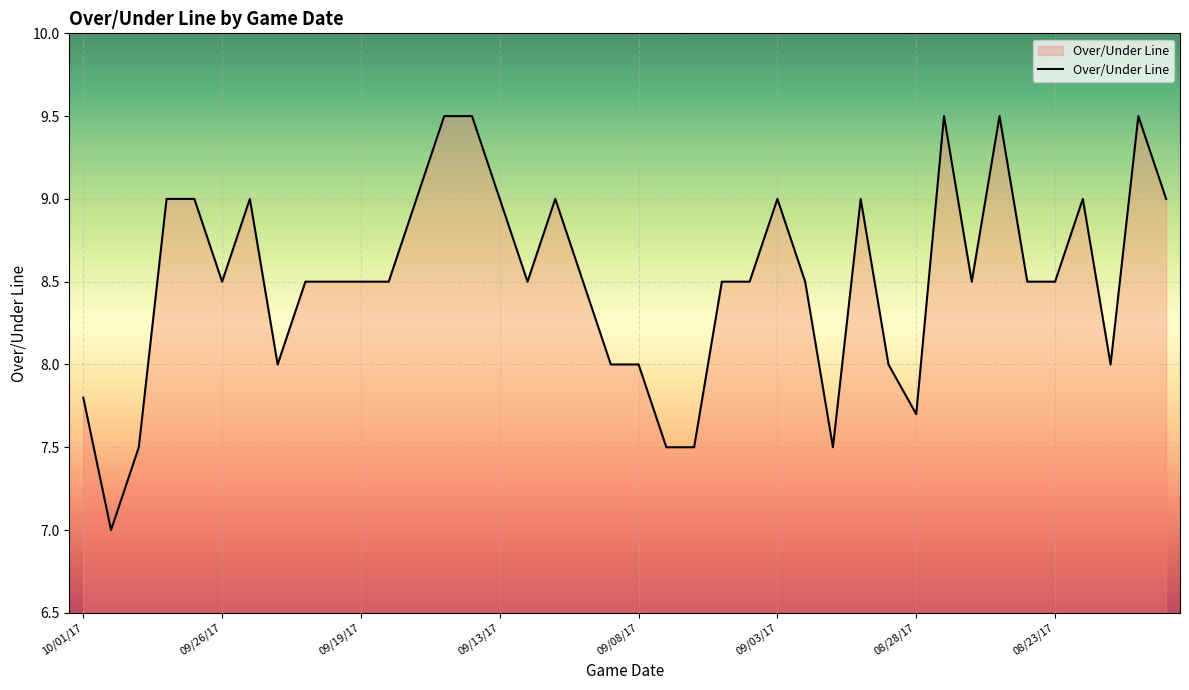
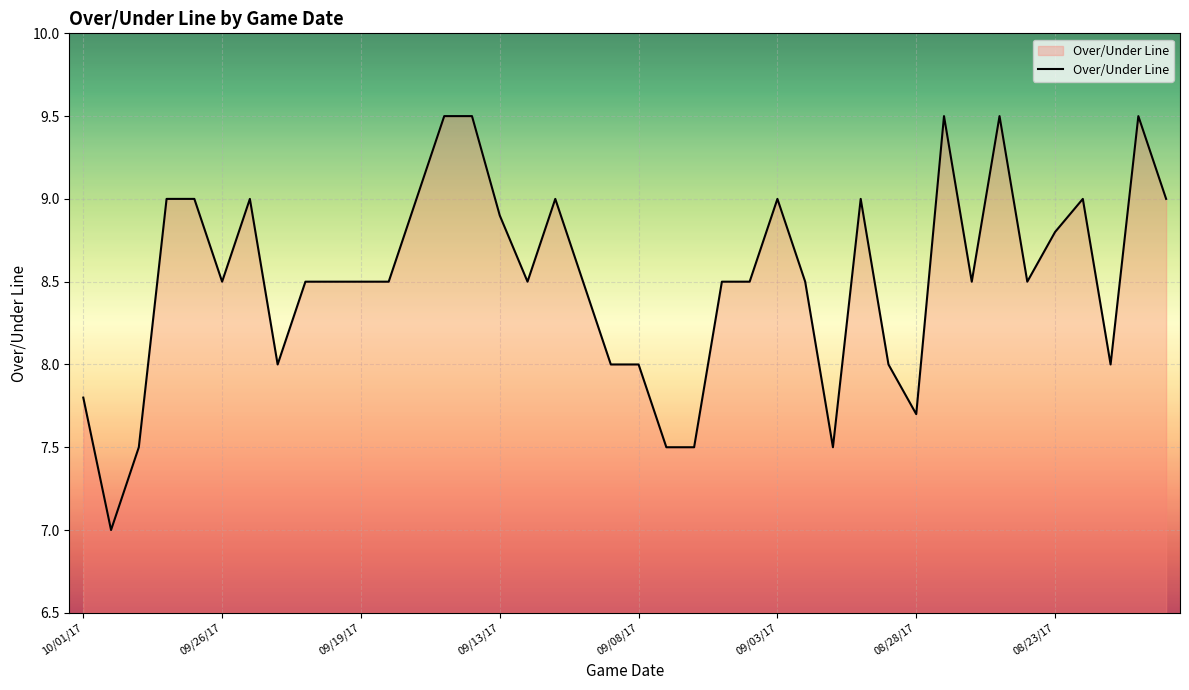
  {
    "10/01/17": 7.8,
    "09/26/17": 8.5,
    "09/19/17": 8.5,
-   "09/13/17": 9.0,
+   "09/13/17": 8.9,
    "09/08/17": 8.0,
    "09/03/17": 9.0,
    "08/28/17": 7.7,
-   "08/23/17": 8.5
+   "08/23/17": 8.8
  }
